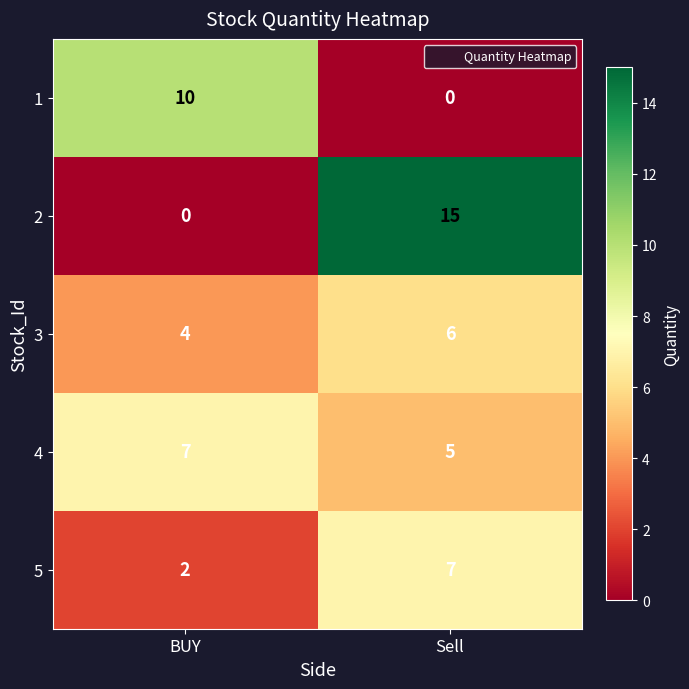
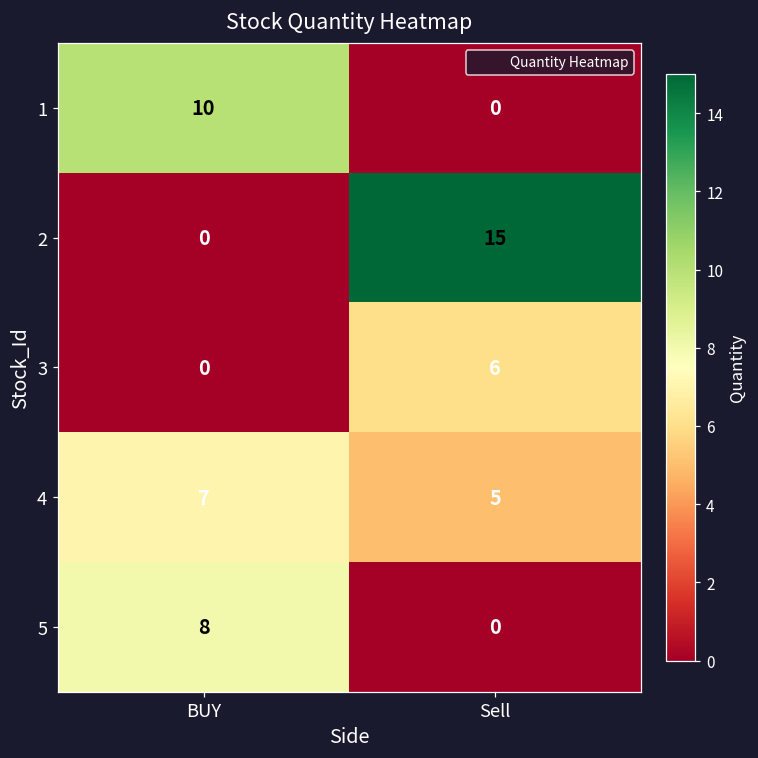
  {
    "1": {
      "BUY": 10,
      "Sell": 0
    },
    "2": {
      "BUY": 0,
      "Sell": 15
    },
    "3": {
-     "BUY": 4,
+     "BUY": 0,
      "Sell": 6
    },
    "4": {
      "BUY": 7,
      "Sell": 5
    },
    "5": {
-     "BUY": 2,
-     "Sell": 7
+     "BUY": 8,
+     "Sell": 0
    }
  }
